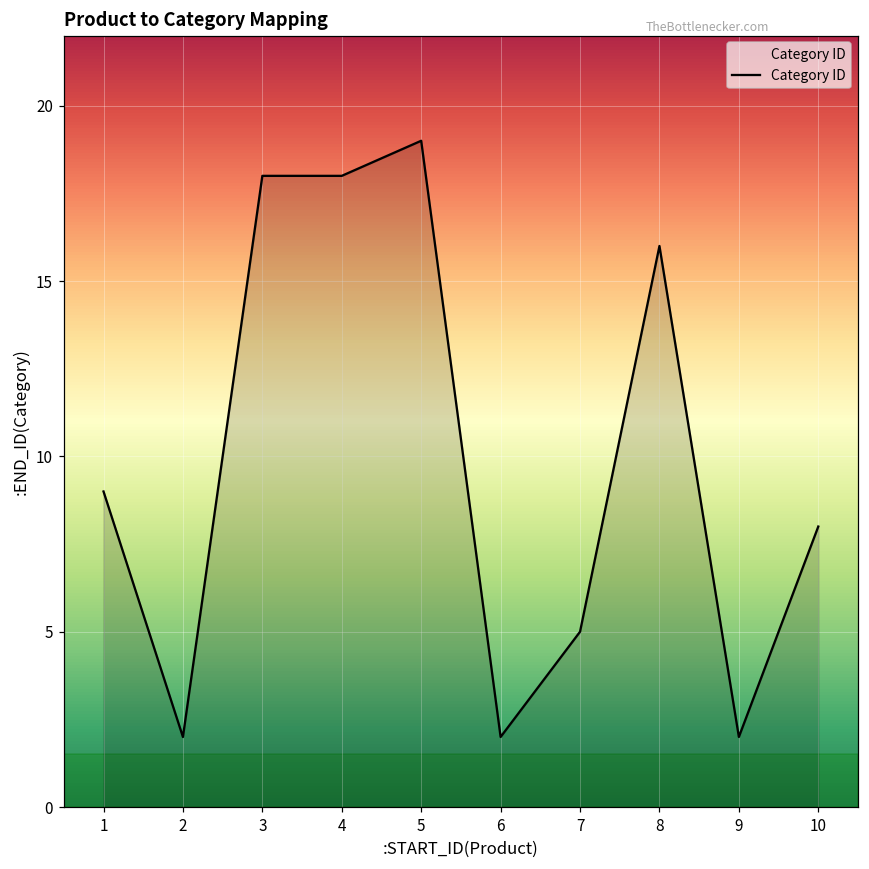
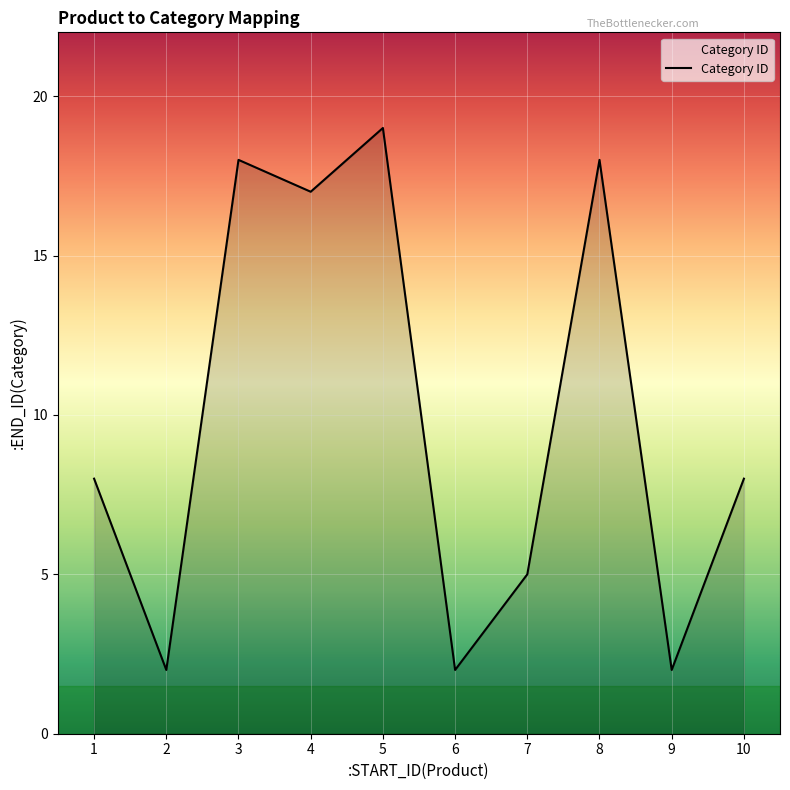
  {
-   "1": 9,
+   "1": 8,
    "2": 2,
    "3": 18,
-   "4": 18,
+   "4": 17,
    "5": 19,
    "6": 2,
    "7": 5,
-   "8": 16,
+   "8": 18,
    "9": 2,
    "10": 8
  }
